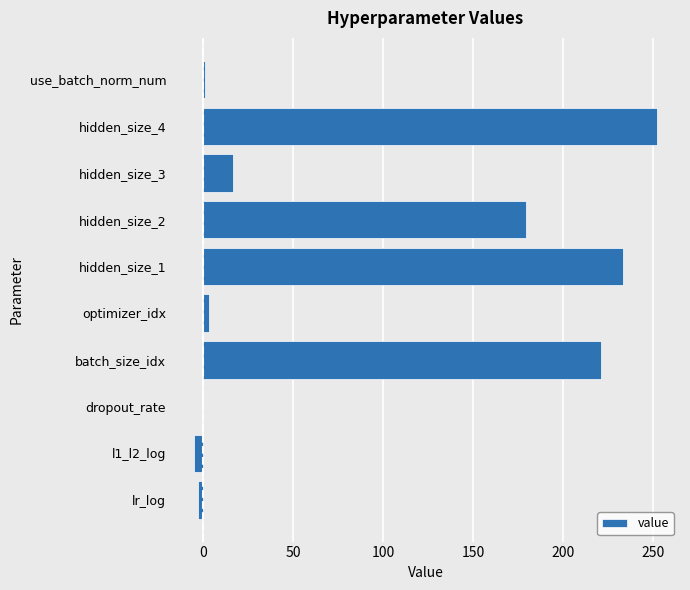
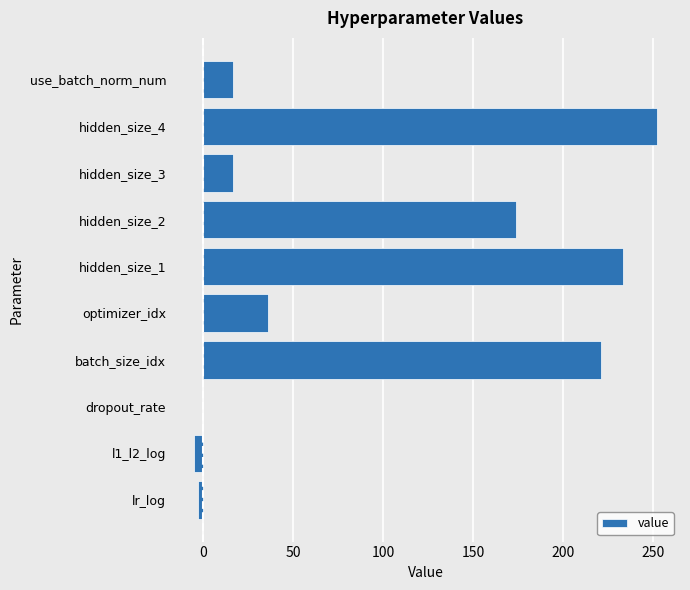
  {
-   "use_batch_norm_num": 1,
+   "use_batch_norm_num": 17,
    "hidden_size_4": 252,
    "hidden_size_3": 17,
-   "hidden_size_2": 179,
+   "hidden_size_2": 174,
    "hidden_size_1": 233,
-   "optimizer_idx": 3,
+   "optimizer_idx": 36,
    "batch_size_idx": 221,
    "dropout_rate": 0,
    "l1_l2_log": -5,
    "lr_log": -3
  }
